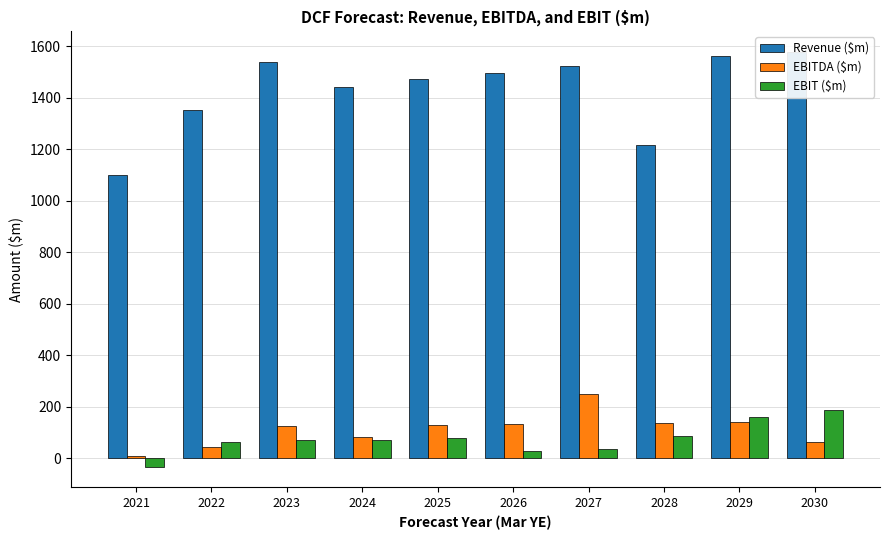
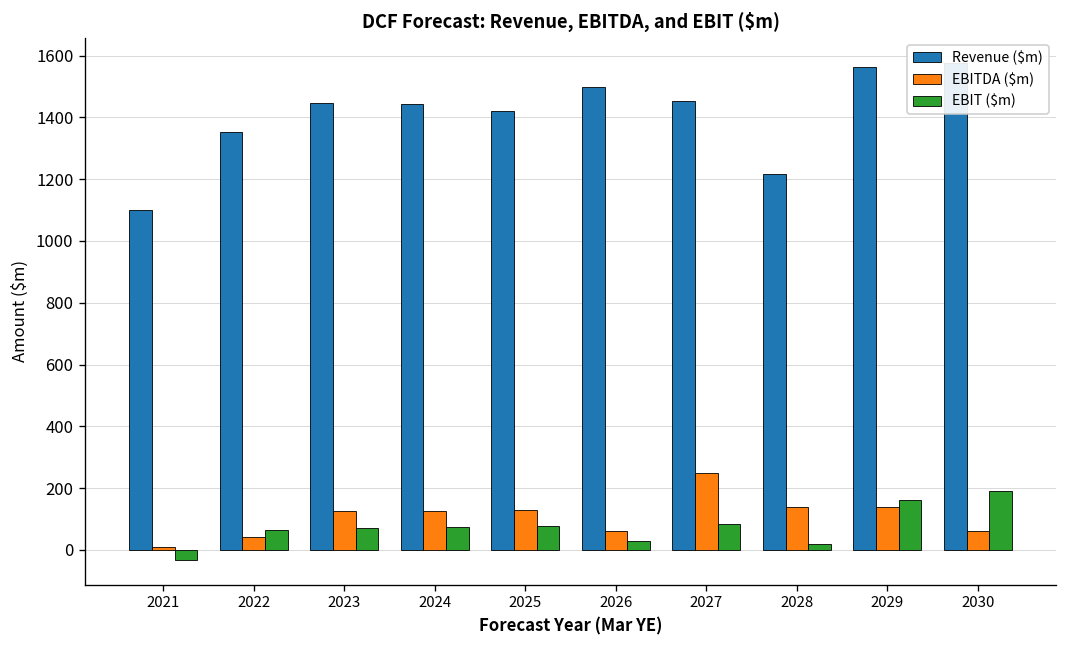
  {
    "Revenue ($m)": {
      "2021": 1100,
      "2022": 1350,
-     "2023": 1540,
+     "2023": 1450,
      "2024": 1440,
-     "2025": 1470,
+     "2025": 1420,
      "2026": 1500,
-     "2027": 1520,
+     "2027": 1450,
      "2028": 1220,
      "2029": 1560
    },
    "EBITDA ($m)": {
      "2022": 40,
      "2023": 120,
-     "2024": 80,
+     "2024": 130,
      "2025": 130,
-     "2026": 130,
+     "2026": 60,
      "2027": 250,
      "2028": 140,
      "2029": 140,
      "2030": 60
    },
    "EBIT ($m)": {
      "2021": -30,
      "2022": 60,
      "2023": 70,
      "2024": 70,
      "2025": 80,
      "2026": 30,
-     "2027": 40,
-     "2028": 90,
+     "2027": 80,
+     "2028": 20,
      "2029": 160,
      "2030": 190
    }
  }
